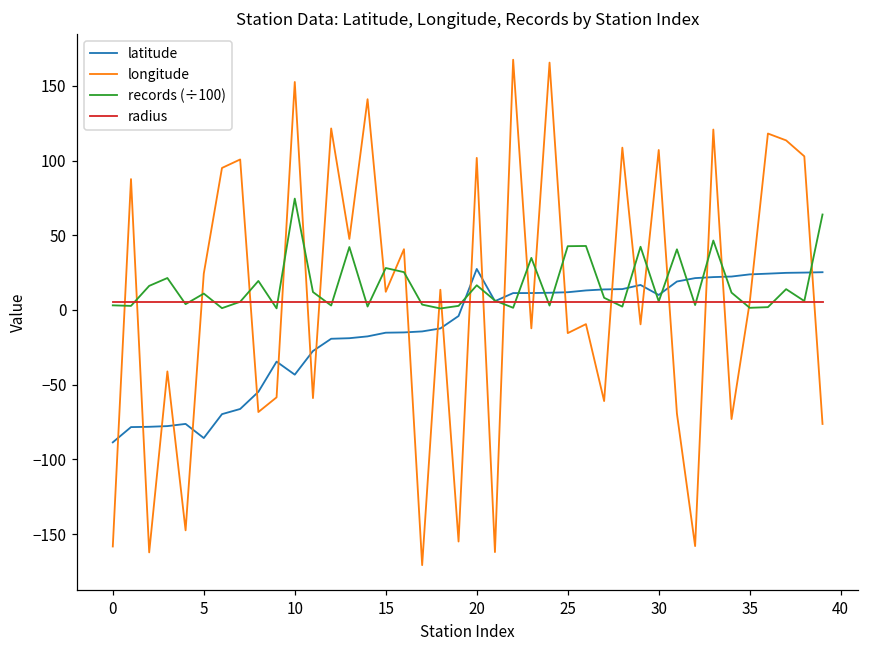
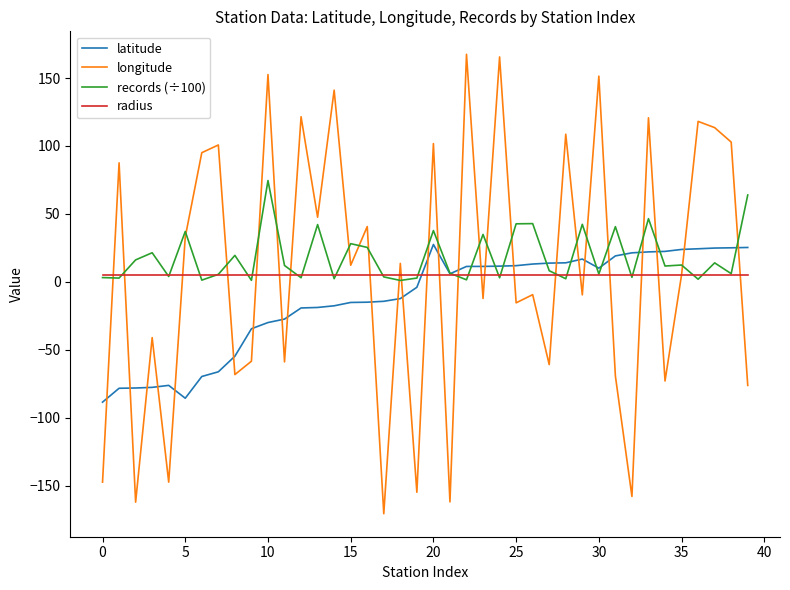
  {
    "latitude": {
      "0": -89,
      "5": -86,
-     "10": -43,
+     "10": -30,
      "15": -15,
      "20": 27,
      "25": 12,
      "30": 10,
      "35": 24
    },
    "longitude": {
-     "0": -158,
-     "5": 24,
+     "0": -148,
+     "5": 33,
      "10": 153,
      "15": 12,
      "20": 102,
      "25": -16,
-     "30": 107
+     "30": 151
    },
    "records (÷100)": {
      "0": 3,
-     "5": 11,
+     "5": 37,
      "10": 75,
      "15": 28,
-     "20": 17,
+     "20": 38,
      "25": 43,
-     "35": 1
+     "35": 12
    },
    "radius": {
      "0": 5,
      "5": 5,
      "10": 5,
      "15": 5,
      "20": 5,
      "25": 5
    }
  }
